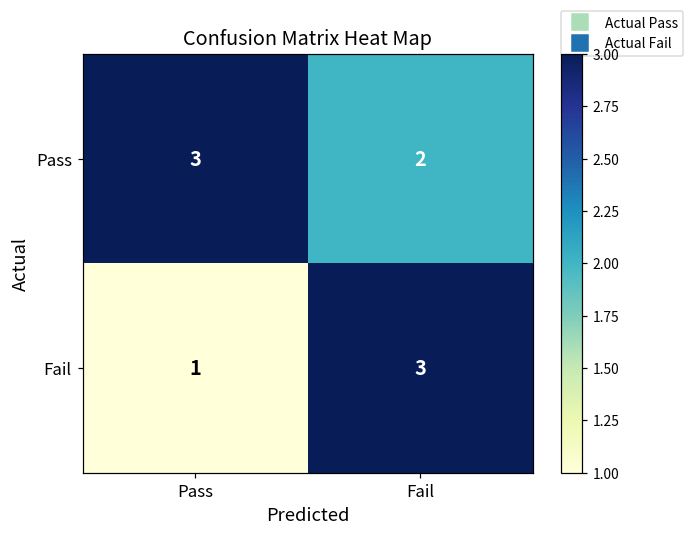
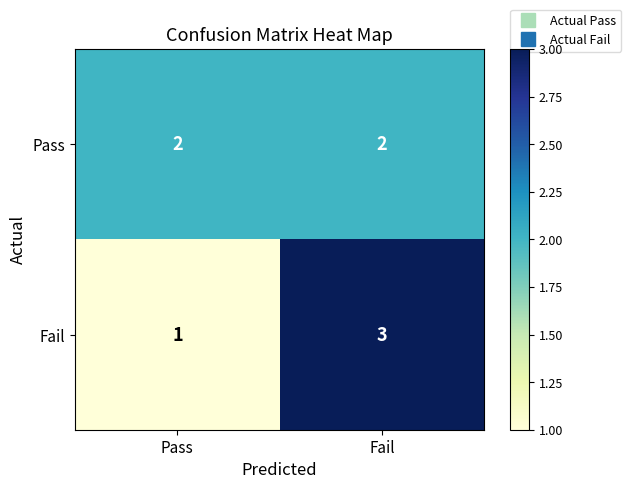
  {
    "Pass": {
-     "Pass": 3,
+     "Pass": 2,
      "Fail": 2
    },
    "Fail": {
      "Pass": 1,
      "Fail": 3
    }
  }
